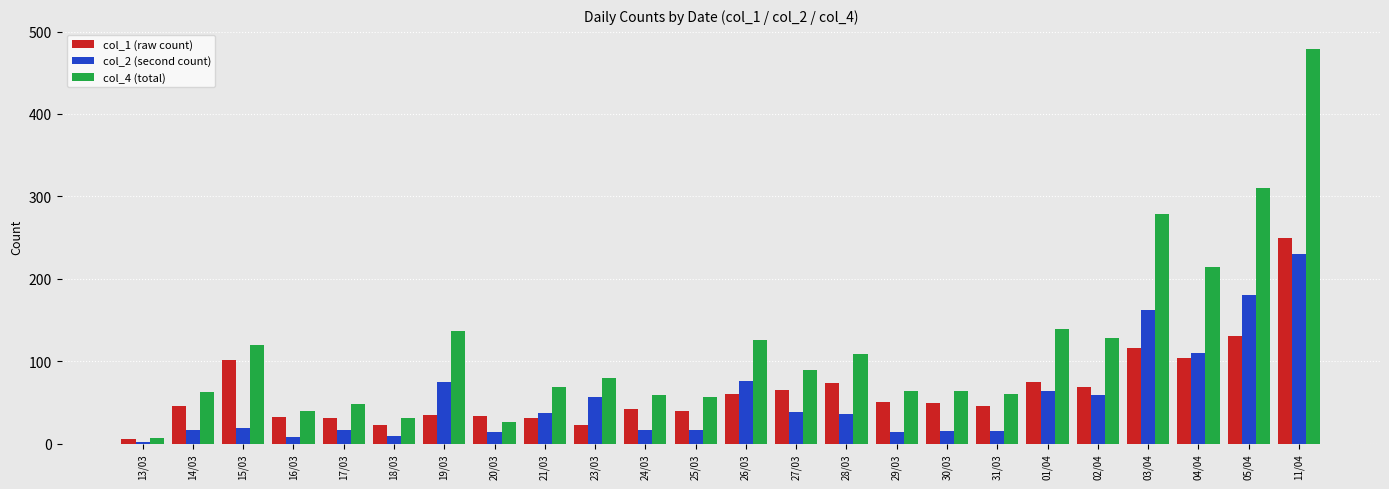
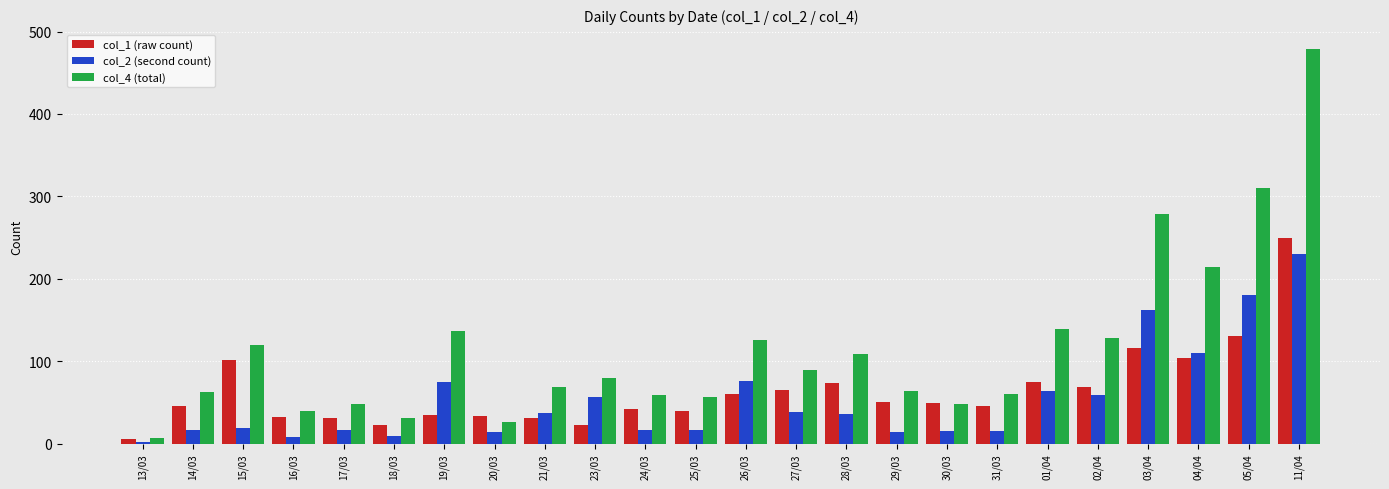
  {
    "col_4 (total)": {
      "13/03": 10,
      "14/03": 60,
      "15/03": 120,
      "16/03": 40,
      "17/03": 50,
      "18/03": 30,
      "19/03": 140,
      "20/03": 30,
      "21/03": 70,
      "23/03": 80,
      "24/03": 60,
      "25/03": 60,
      "26/03": 130,
      "27/03": 90,
      "28/03": 110,
      "29/03": 60,
-     "30/03": 60,
+     "30/03": 50,
      "31/03": 60,
      "01/04": 140,
      "02/04": 130,
      "03/04": 280,
      "04/04": 210,
      "05/04": 310,
      "11/04": 480
    }
  }
